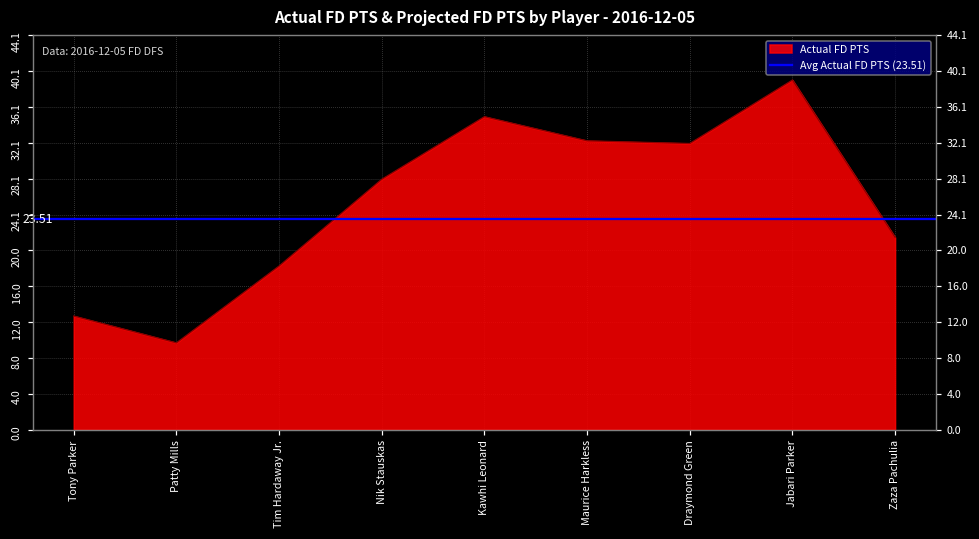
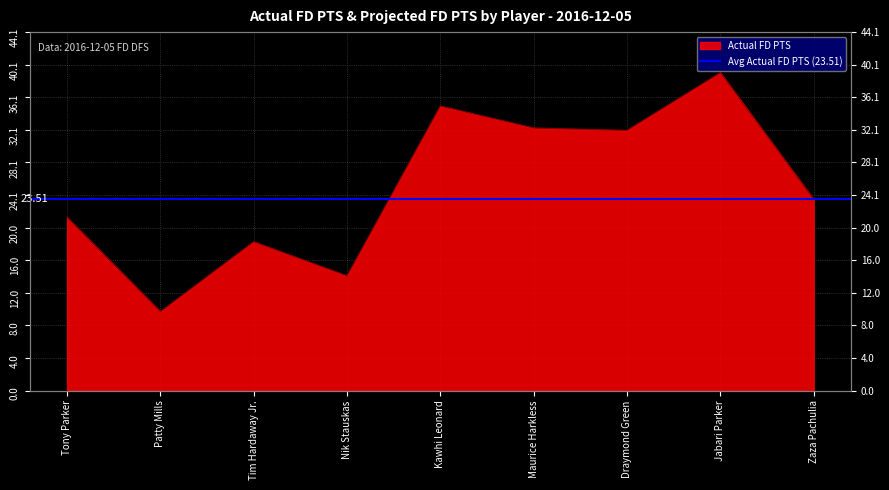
  {
-   "Tony Parker": 13,
+   "Tony Parker": 21,
    "Patty Mills": 10,
    "Tim Hardaway Jr.": 18,
-   "Nik Stauskas": 28,
+   "Nik Stauskas": 14,
    "Kawhi Leonard": 35,
    "Maurice Harkless": 32,
    "Draymond Green": 32,
    "Jabari Parker": 39,
-   "Zaza Pachulia": 22
+   "Zaza Pachulia": 24
  }
